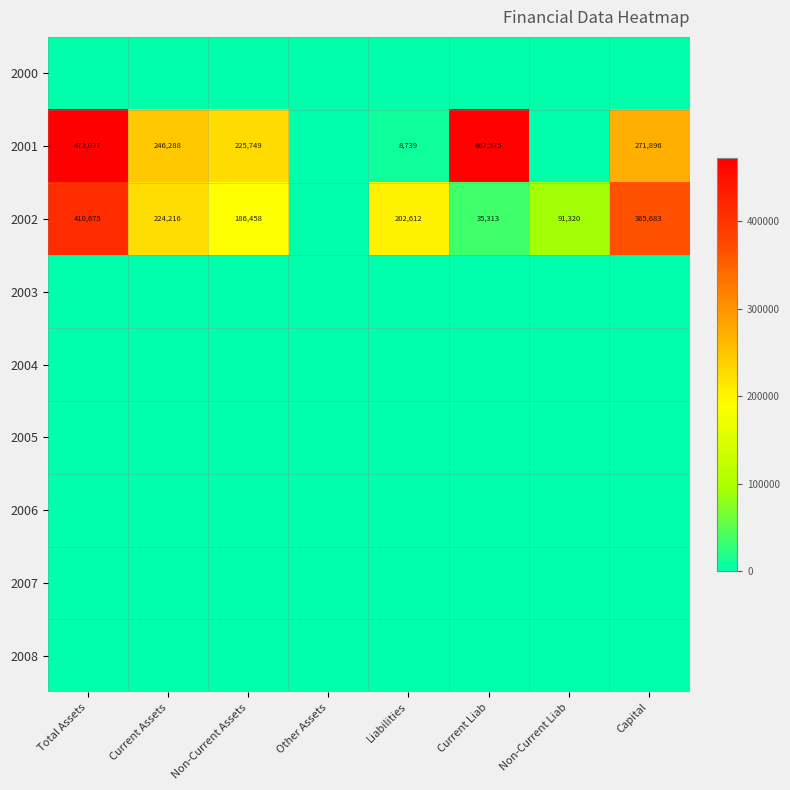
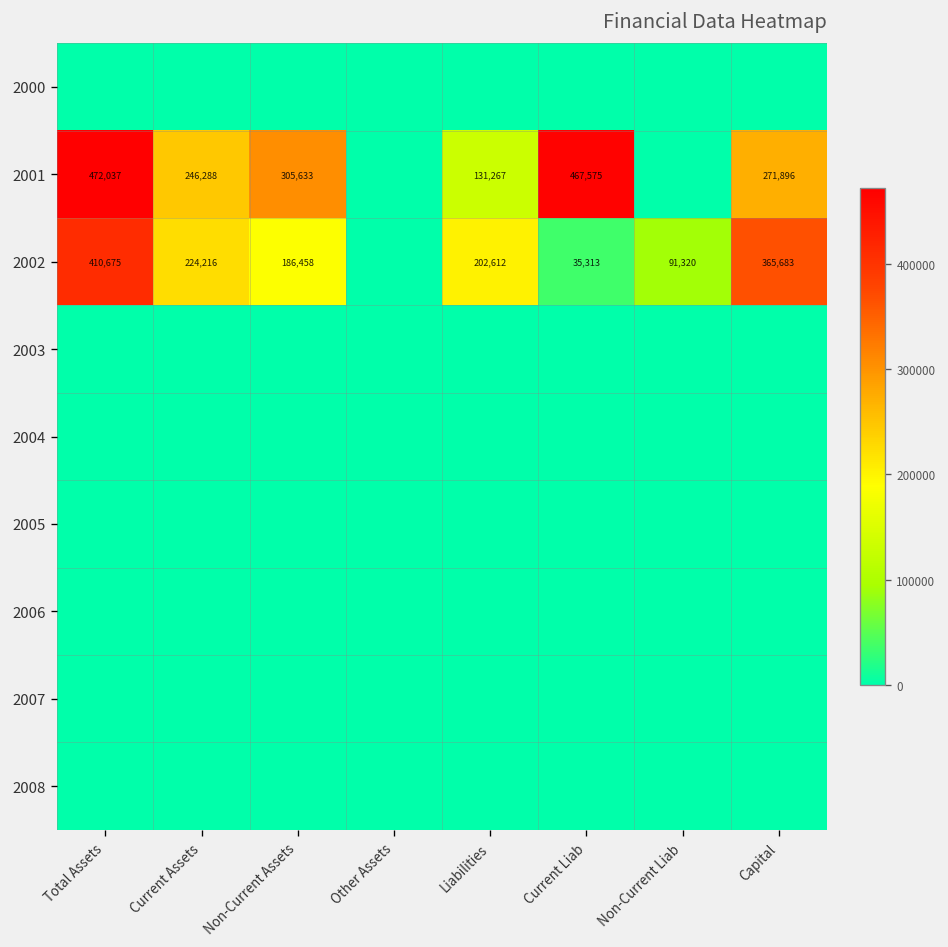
  {
    "2001": {
      "Total Assets": "472,037",
      "Current Assets": "246,288",
-     "Non-Current Assets": "225,749",
-     "Liabilities": "8,739",
+     "Non-Current Assets": "305,633",
+     "Liabilities": "131,267",
      "Current Liab": "467,575",
      "Capital": "271,896"
    },
    "2002": {
      "Total Assets": "410,675",
      "Current Assets": "224,216",
      "Non-Current Assets": "186,458",
      "Liabilities": "202,612",
      "Current Liab": "35,313",
      "Non-Current Liab": "91,320",
      "Capital": "365,683"
    }
  }
